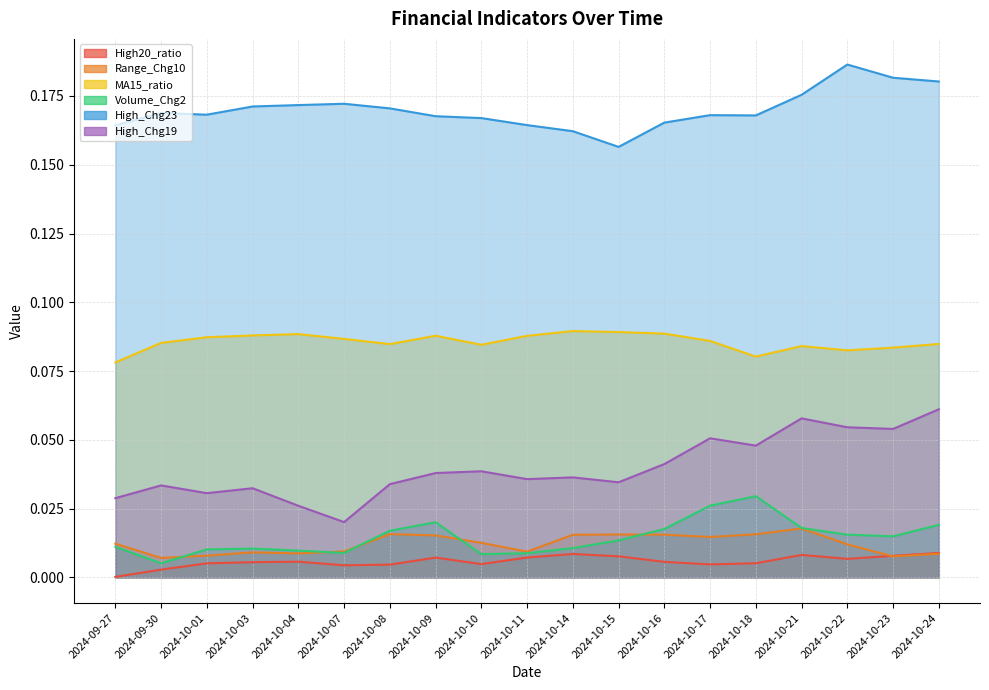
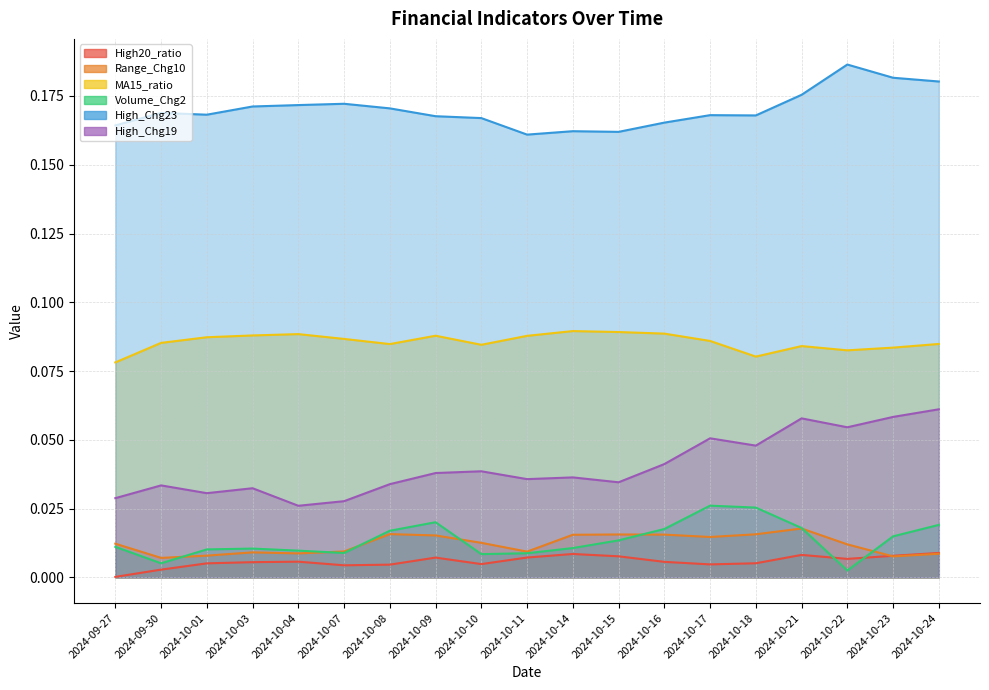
  {
    "Volume_Chg2": {
      "2024-09-27": 0.011,
      "2024-09-30": 0.005,
      "2024-10-01": 0.010,
      "2024-10-03": 0.010,
      "2024-10-04": 0.010,
      "2024-10-08": 0.017,
      "2024-10-09": 0.020,
      "2024-10-10": 0.008,
      "2024-10-14": 0.011,
      "2024-10-15": 0.013,
      "2024-10-16": 0.018,
      "2024-10-17": 0.026,
-     "2024-10-18": 0.030,
-     "2024-10-22": 0.016,
+     "2024-10-18": 0.025,
+     "2024-10-22": 0.003,
      "2024-10-23": 0.015,
      "2024-10-24": 0.019
    },
    "High_Chg23": {
      "2024-10-01": 0.168,
      "2024-10-03": 0.171,
      "2024-10-04": 0.172,
      "2024-10-07": 0.172,
      "2024-10-08": 0.171,
      "2024-10-09": 0.168,
      "2024-10-10": 0.167,
-     "2024-10-11": 0.164,
+     "2024-10-11": 0.161,
      "2024-10-14": 0.162,
-     "2024-10-15": 0.156,
+     "2024-10-15": 0.162,
      "2024-10-16": 0.165,
      "2024-10-17": 0.168,
      "2024-10-18": 0.168,
      "2024-10-21": 0.175,
      "2024-10-22": 0.186,
      "2024-10-23": 0.182,
      "2024-10-24": 0.180
    },
    "High_Chg19": {
      "2024-09-27": 0.029,
      "2024-09-30": 0.033,
      "2024-10-01": 0.031,
      "2024-10-03": 0.032,
      "2024-10-04": 0.026,
-     "2024-10-07": 0.020,
+     "2024-10-07": 0.028,
      "2024-10-08": 0.034,
      "2024-10-09": 0.038,
      "2024-10-10": 0.039,
      "2024-10-11": 0.036,
      "2024-10-14": 0.036,
      "2024-10-15": 0.035,
      "2024-10-16": 0.041,
      "2024-10-17": 0.051,
      "2024-10-18": 0.048,
      "2024-10-21": 0.058,
      "2024-10-22": 0.055,
-     "2024-10-23": 0.054,
+     "2024-10-23": 0.058,
      "2024-10-24": 0.061
    }
  }
